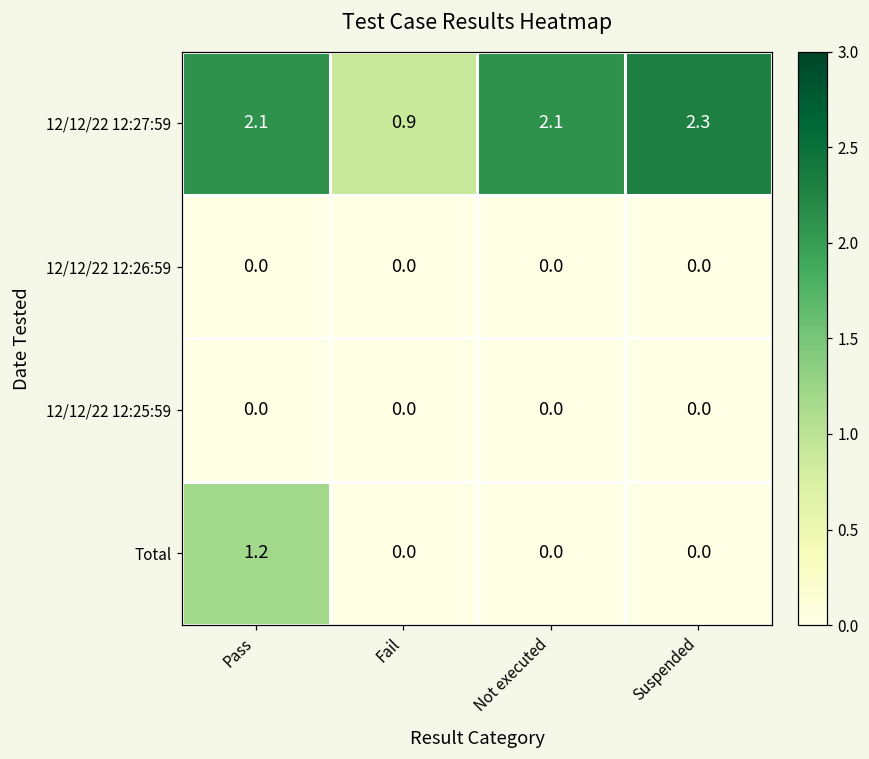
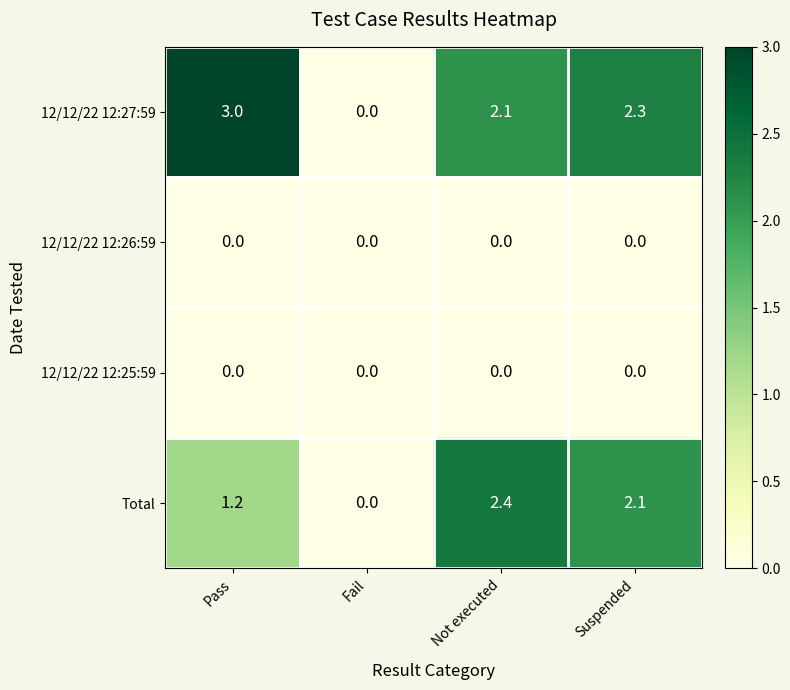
  {
    "12/12/22 12:27:59": {
-     "Pass": 2.1,
-     "Fail": 0.9,
+     "Pass": 3.0,
+     "Fail": 0.0,
      "Not executed": 2.1,
      "Suspended": 2.3
    },
    "12/12/22 12:26:59": {
      "Pass": 0.0,
      "Fail": 0.0,
      "Not executed": 0.0,
      "Suspended": 0.0
    },
    "12/12/22 12:25:59": {
      "Pass": 0.0,
      "Fail": 0.0,
      "Not executed": 0.0,
      "Suspended": 0.0
    },
    "Total": {
      "Pass": 1.2,
      "Fail": 0.0,
-     "Not executed": 0.0,
-     "Suspended": 0.0
+     "Not executed": 2.4,
+     "Suspended": 2.1
    }
  }
